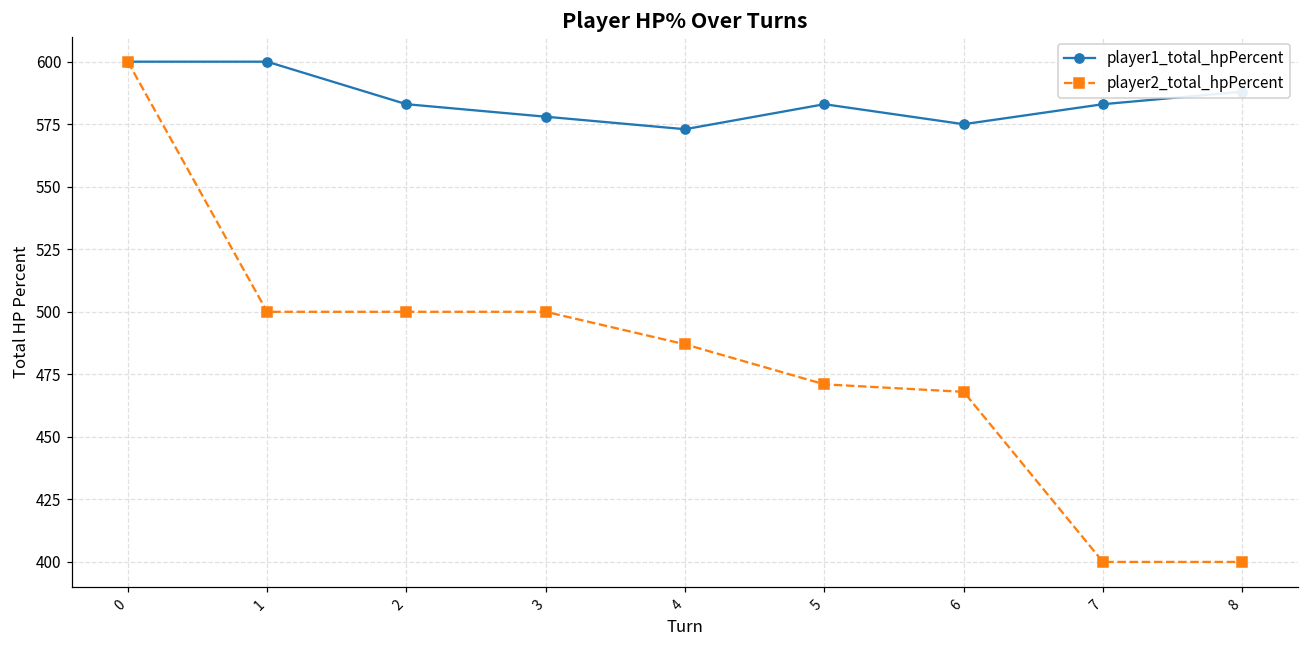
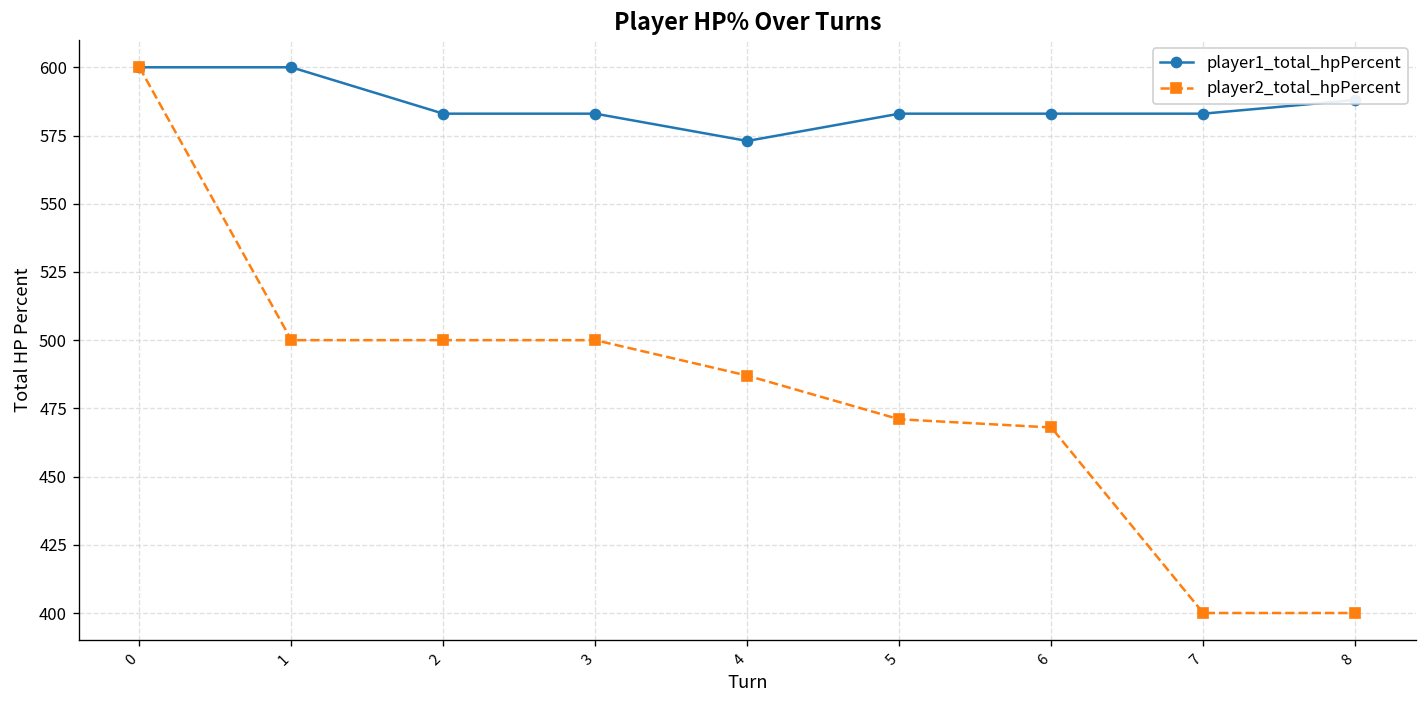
  {
    "player1_total_hpPercent": {
      "1": 600,
      "2": 583,
-     "3": 578,
+     "3": 583,
      "4": 573,
      "5": 583,
-     "6": 575,
+     "6": 583,
      "7": 583
    },
    "player2_total_hpPercent": {
      "1": 500,
      "2": 500,
      "3": 500,
      "4": 487,
      "5": 471,
      "6": 468,
      "7": 400,
      "8": 400
    }
  }
